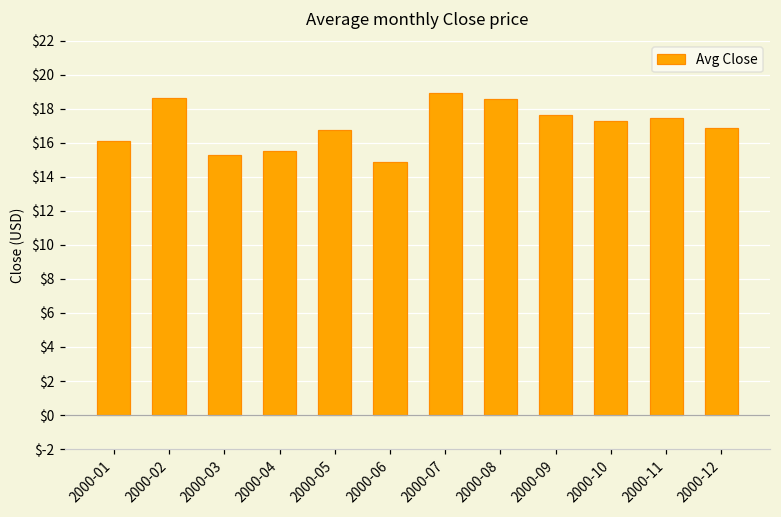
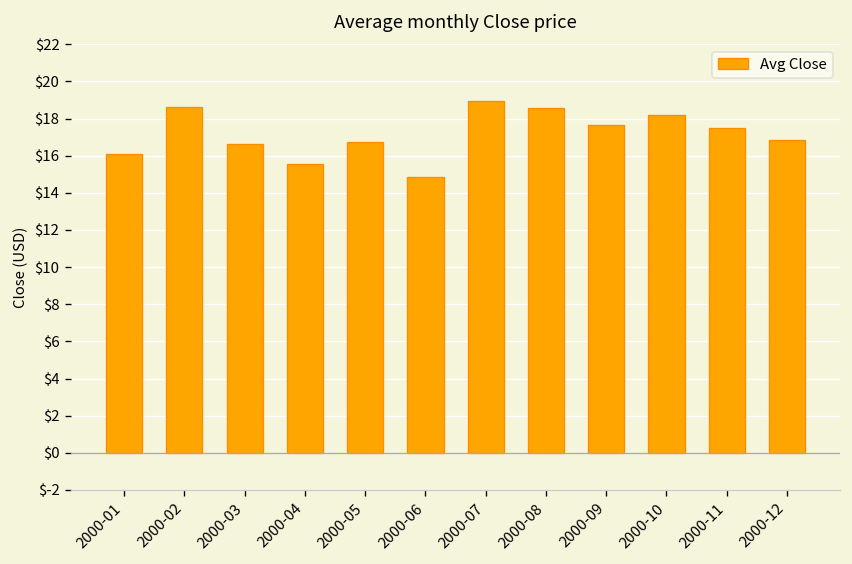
  {
    "2000-01": "$16.1",
    "2000-02": "$18.6",
-   "2000-03": "$15.3",
+   "2000-03": "$16.6",
    "2000-04": "$15.5",
    "2000-05": "$16.8",
    "2000-06": "$14.9",
    "2000-07": "$18.9",
    "2000-08": "$18.6",
    "2000-09": "$17.6",
-   "2000-10": "$17.3",
+   "2000-10": "$18.2",
    "2000-11": "$17.5",
    "2000-12": "$16.9"
  }
